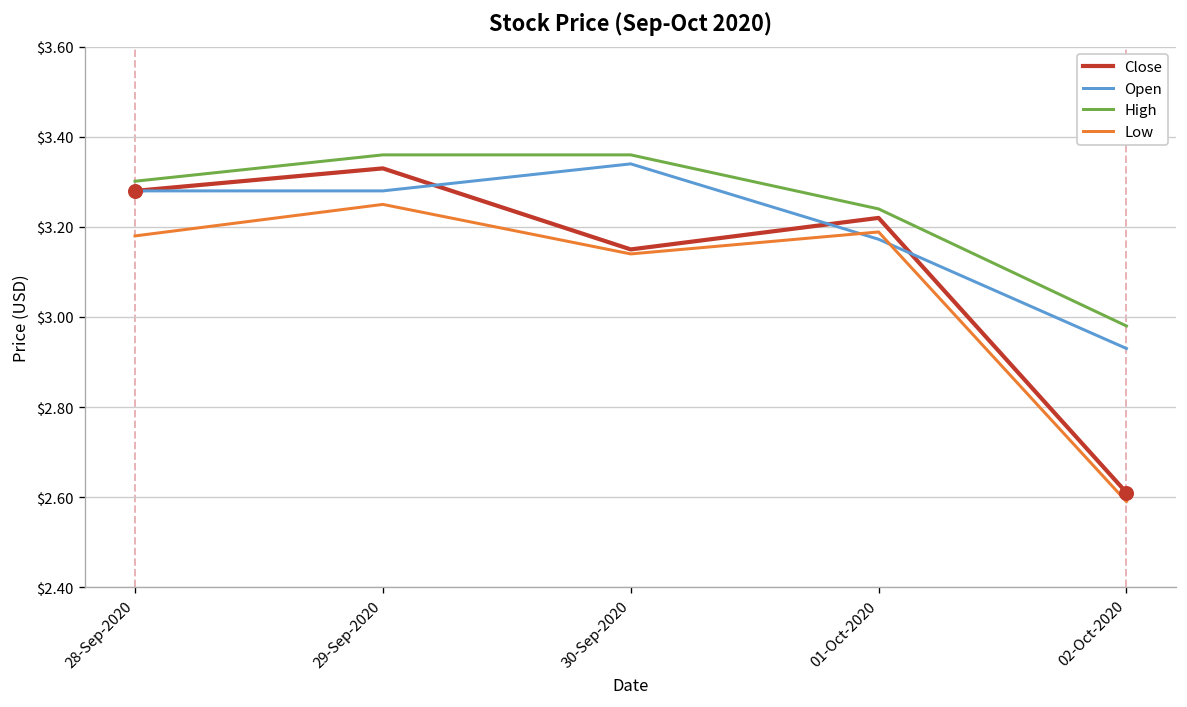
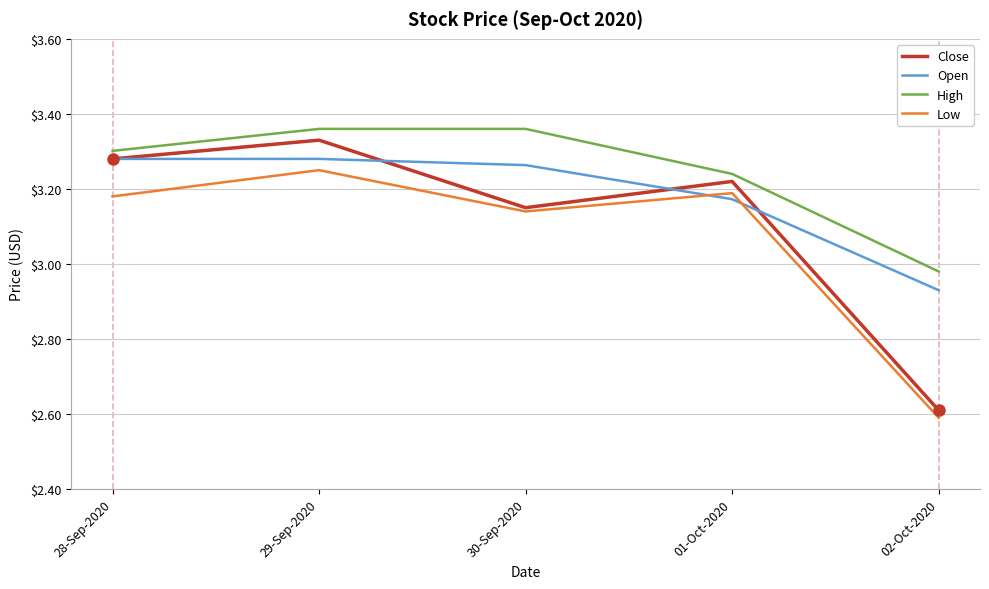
  {
    "Open": {
      "29-Sep-2020": "$3.28",
-     "30-Sep-2020": "$3.34",
+     "30-Sep-2020": "$3.26",
      "01-Oct-2020": "$3.17",
      "02-Oct-2020": "$2.93"
    },
    "High": {
      "28-Sep-2020": "$3.30",
      "29-Sep-2020": "$3.36",
      "30-Sep-2020": "$3.36",
      "01-Oct-2020": "$3.24",
      "02-Oct-2020": "$2.98"
    },
    "Low": {
      "28-Sep-2020": "$3.18",
      "29-Sep-2020": "$3.25",
      "30-Sep-2020": "$3.14",
      "01-Oct-2020": "$3.19",
      "02-Oct-2020": "$2.59"
    }
  }
